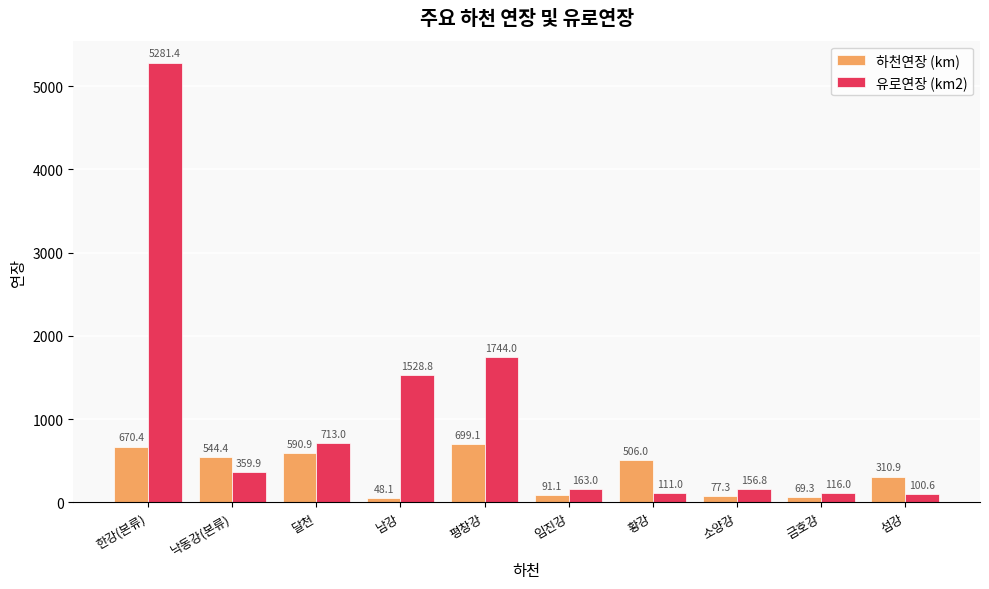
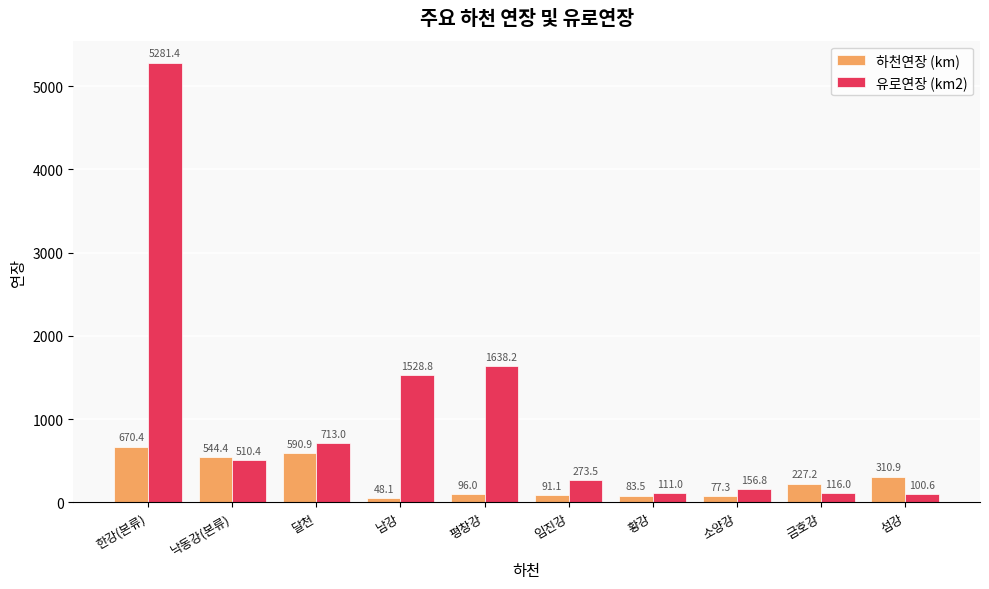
  {
    "하천연장 (km)": {
      "한강(본류)": 670.4,
      "낙동강(본류)": 544.4,
      "달천": 590.9,
      "남강": 48.1,
-     "평창강": 699.1,
+     "평창강": 96.0,
      "임진강": 91.1,
-     "황강": 506.0,
+     "황강": 83.5,
      "소양강": 77.3,
-     "금호강": 69.3,
+     "금호강": 227.2,
      "섬강": 310.9
    },
    "유로연장 (km2)": {
      "한강(본류)": 5281.4,
-     "낙동강(본류)": 359.9,
+     "낙동강(본류)": 510.4,
      "달천": 713.0,
      "남강": 1528.8,
-     "평창강": 1744.0,
-     "임진강": 163.0,
+     "평창강": 1638.2,
+     "임진강": 273.5,
      "황강": 111.0,
      "소양강": 156.8,
      "금호강": 116.0,
      "섬강": 100.6
    }
  }
